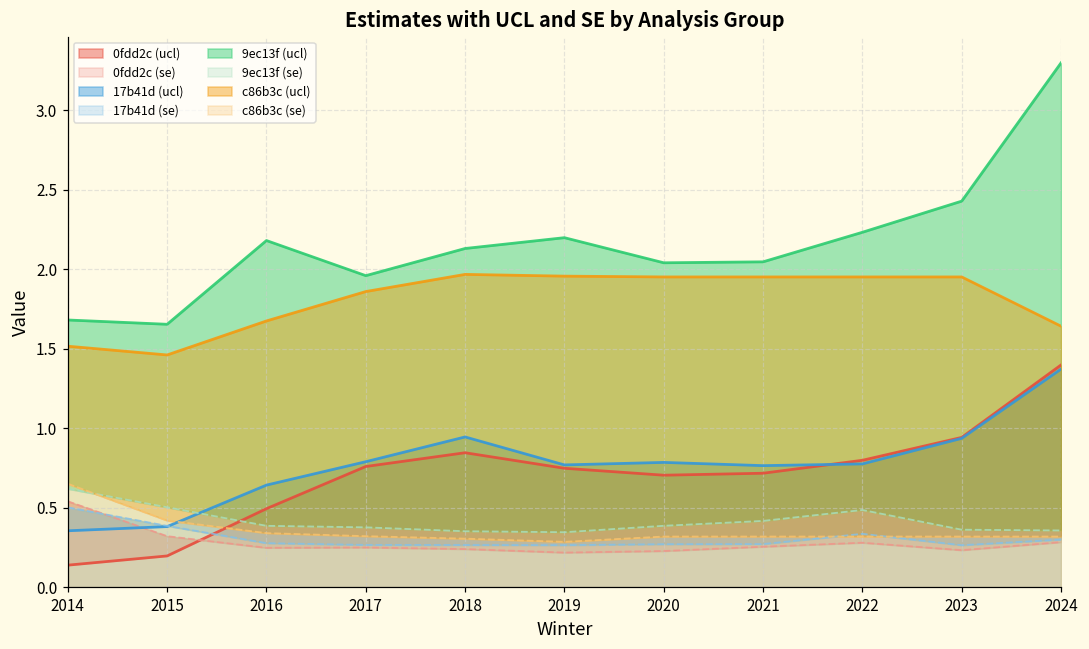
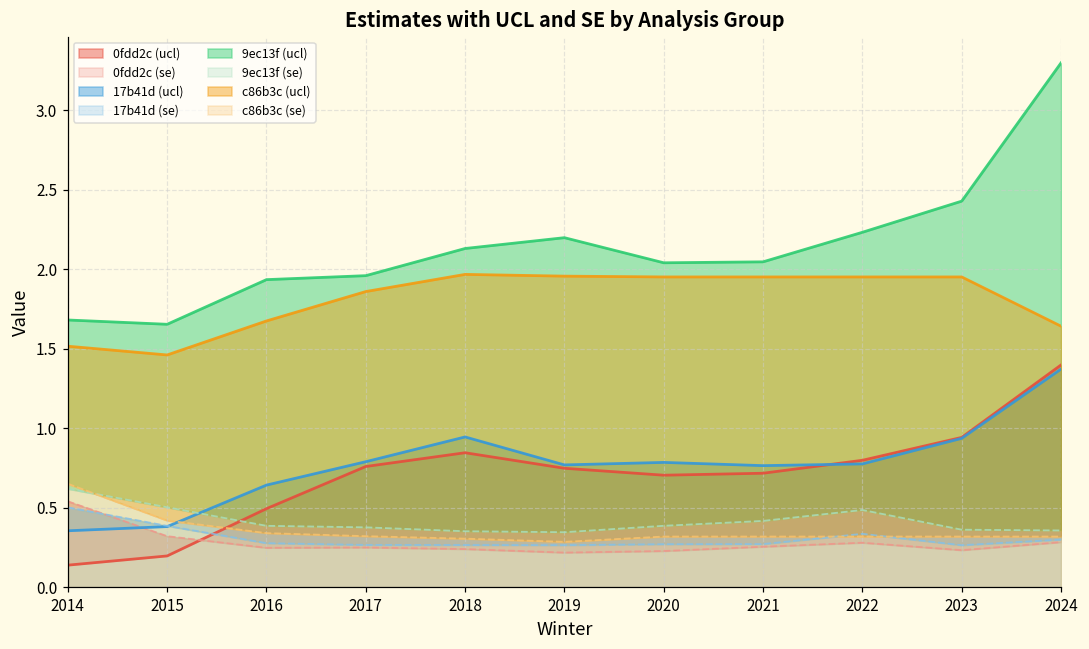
  {
    "9ec13f (ucl)": {
      "2014": 1.68,
      "2015": 1.65,
-     "2016": 2.18,
+     "2016": 1.94,
      "2017": 1.96,
      "2018": 2.13,
      "2019": 2.20,
      "2020": 2.04,
      "2021": 2.05,
      "2022": 2.23,
      "2023": 2.43,
      "2024": 3.30
    },
    "c86b3c (ucl)": {
      "2014": 1.52,
      "2015": 1.46,
      "2016": 1.68,
      "2017": 1.86,
      "2018": 1.97,
      "2019": 1.96,
      "2020": 1.95,
      "2021": 1.95,
      "2022": 1.95,
      "2023": 1.95,
      "2024": 1.64
    }
  }
